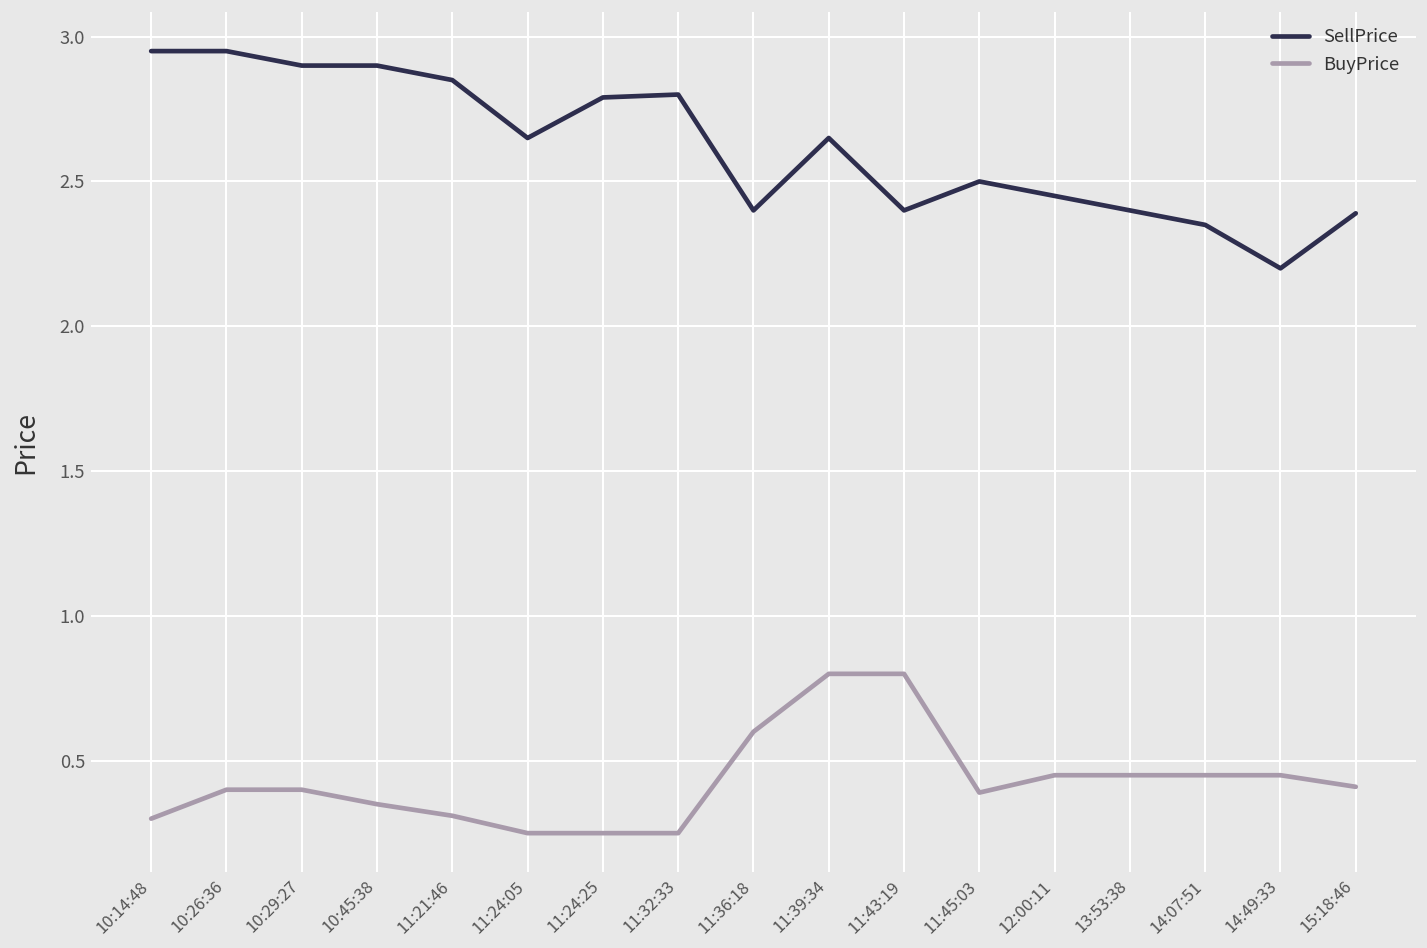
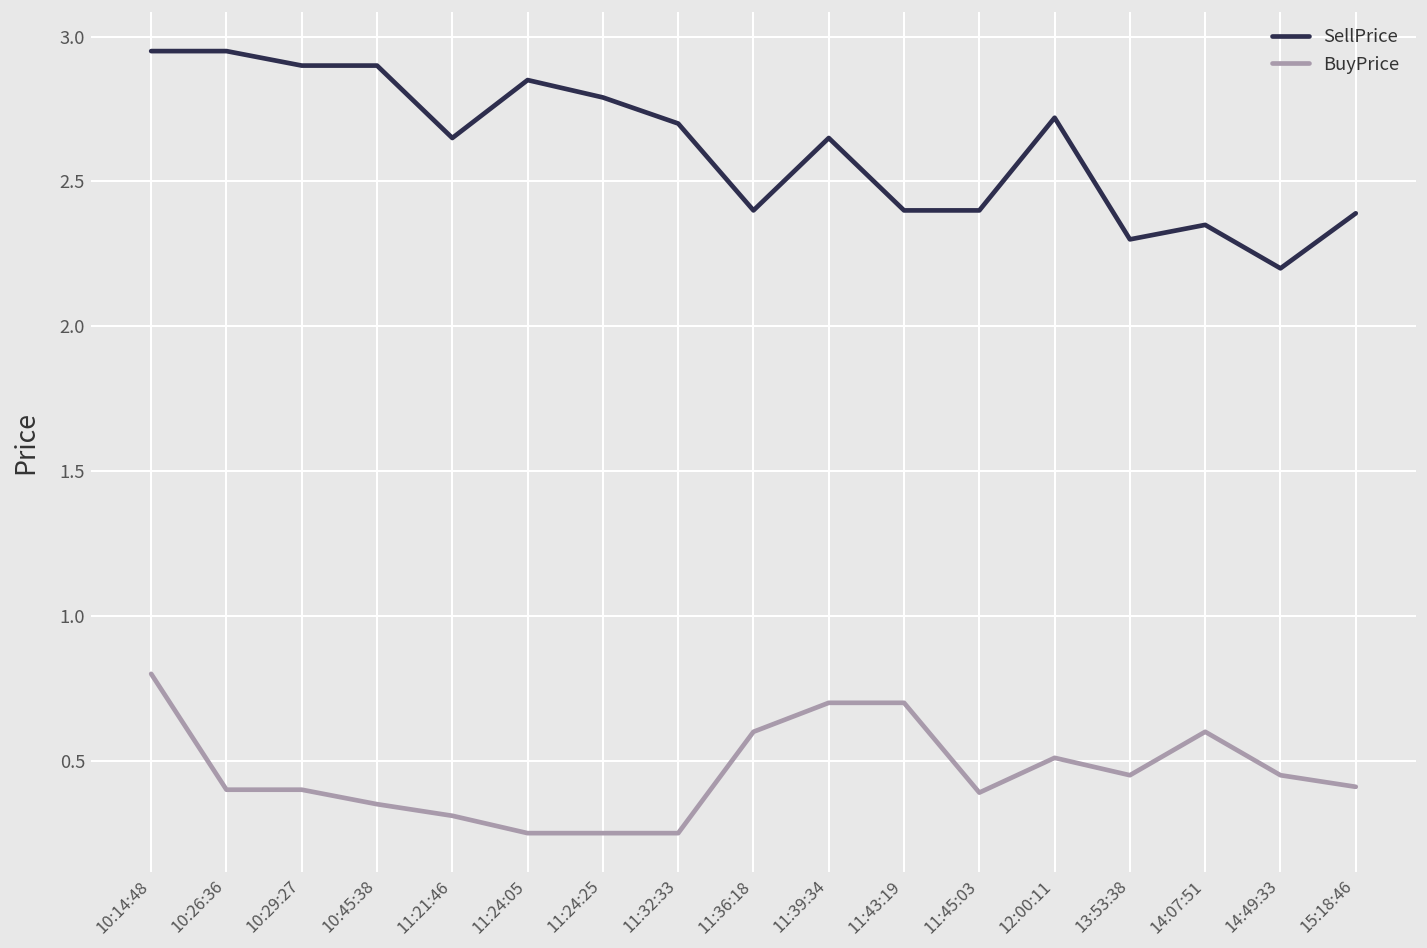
  {
    "SellPrice": {
      "10:14:48": 2.95,
      "10:26:36": 2.95,
      "10:29:27": 2.90,
      "10:45:38": 2.90,
-     "11:21:46": 2.85,
-     "11:24:05": 2.65,
+     "11:21:46": 2.65,
+     "11:24:05": 2.85,
      "11:24:25": 2.79,
-     "11:32:33": 2.8,
+     "11:32:33": 2.7,
      "11:36:18": 2.40,
      "11:39:34": 2.65,
      "11:43:19": 2.40,
-     "11:45:03": 2.5,
-     "12:00:11": 2.45,
-     "13:53:38": 2.4,
+     "11:45:03": 2.4,
+     "12:00:11": 2.72,
+     "13:53:38": 2.3,
      "14:07:51": 2.35,
      "14:49:33": 2.20,
      "15:18:46": 2.39
    },
    "BuyPrice": {
-     "10:14:48": 0.3,
+     "10:14:48": 0.8,
      "10:26:36": 0.40,
      "10:29:27": 0.40,
      "10:45:38": 0.35,
      "11:21:46": 0.31,
      "11:24:05": 0.25,
      "11:24:25": 0.25,
      "11:32:33": 0.25,
      "11:36:18": 0.60,
-     "11:39:34": 0.8,
-     "11:43:19": 0.8,
+     "11:39:34": 0.7,
+     "11:43:19": 0.7,
      "11:45:03": 0.39,
-     "12:00:11": 0.45,
+     "12:00:11": 0.51,
      "13:53:38": 0.45,
-     "14:07:51": 0.45,
+     "14:07:51": 0.60,
      "14:49:33": 0.45,
      "15:18:46": 0.41
    }
  }
